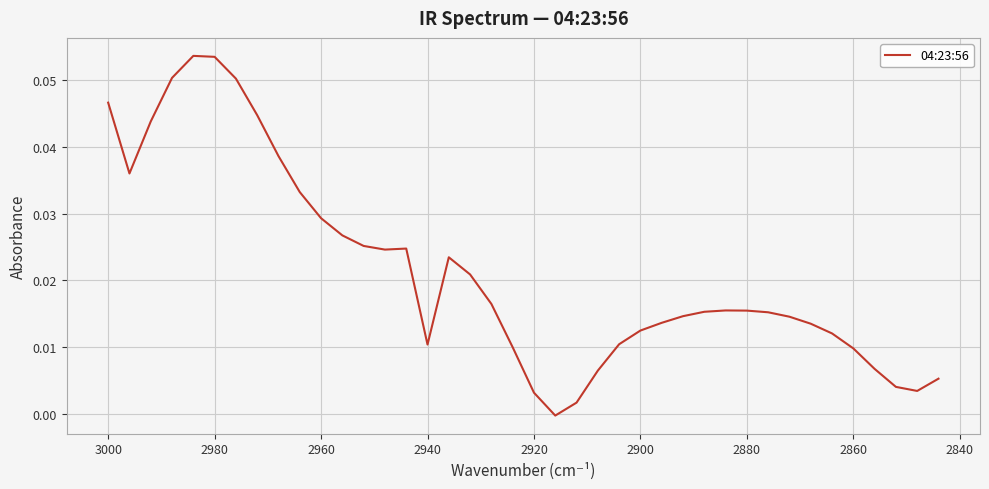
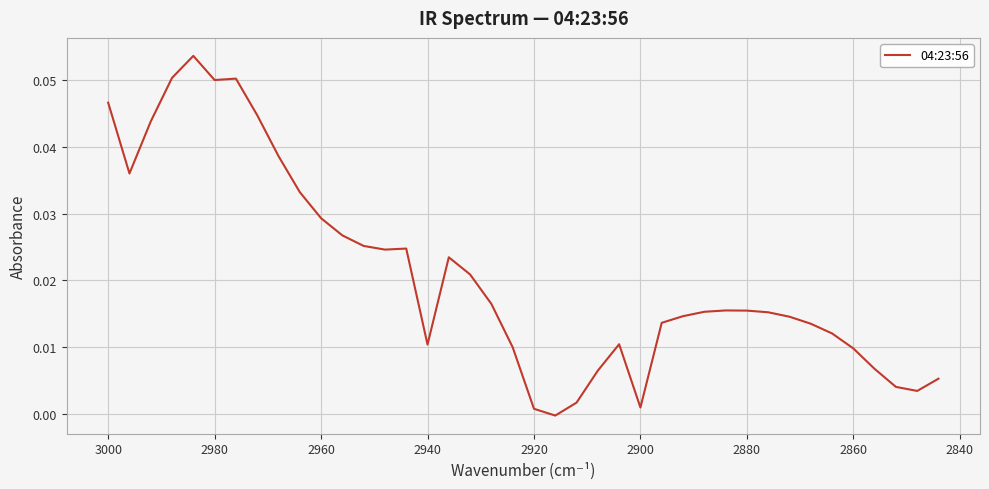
  {
    "3000": 0.047,
-   "2980": 0.053,
+   "2980": 0.050,
    "2960": 0.029,
    "2940": 0.010,
-   "2920": 0.003,
-   "2900": 0.012,
+   "2920": 0.001,
+   "2900": 0.001,
    "2880": 0.015,
    "2860": 0.010
  }
